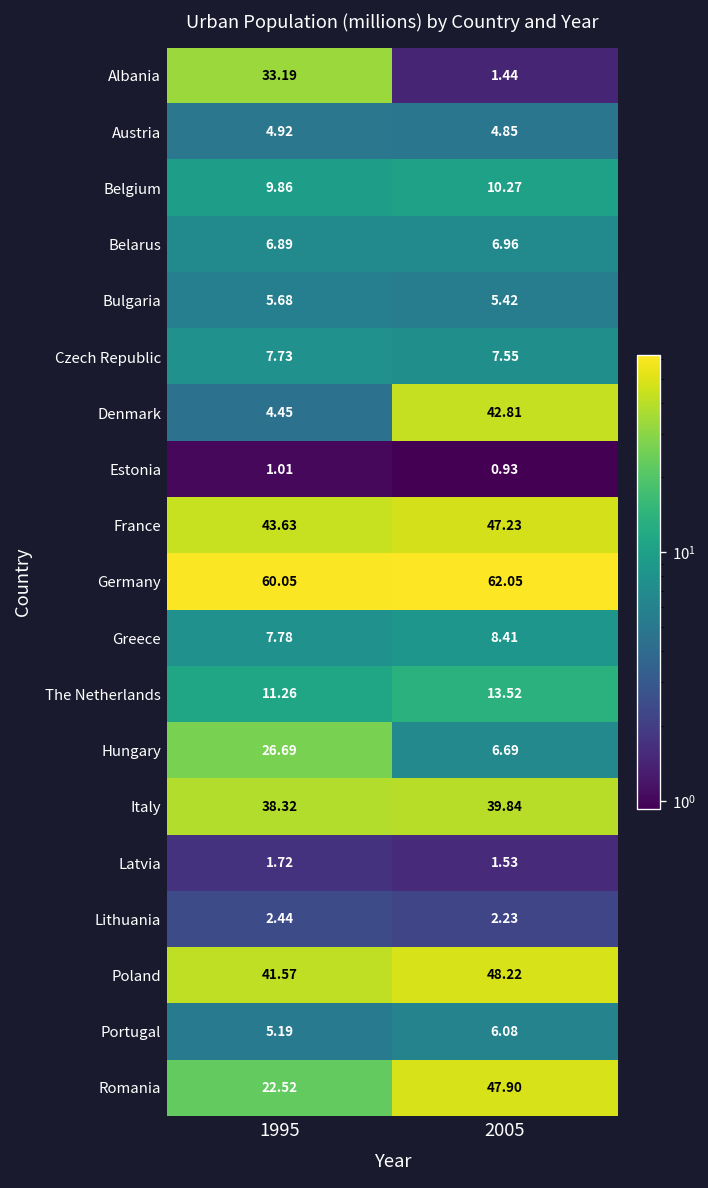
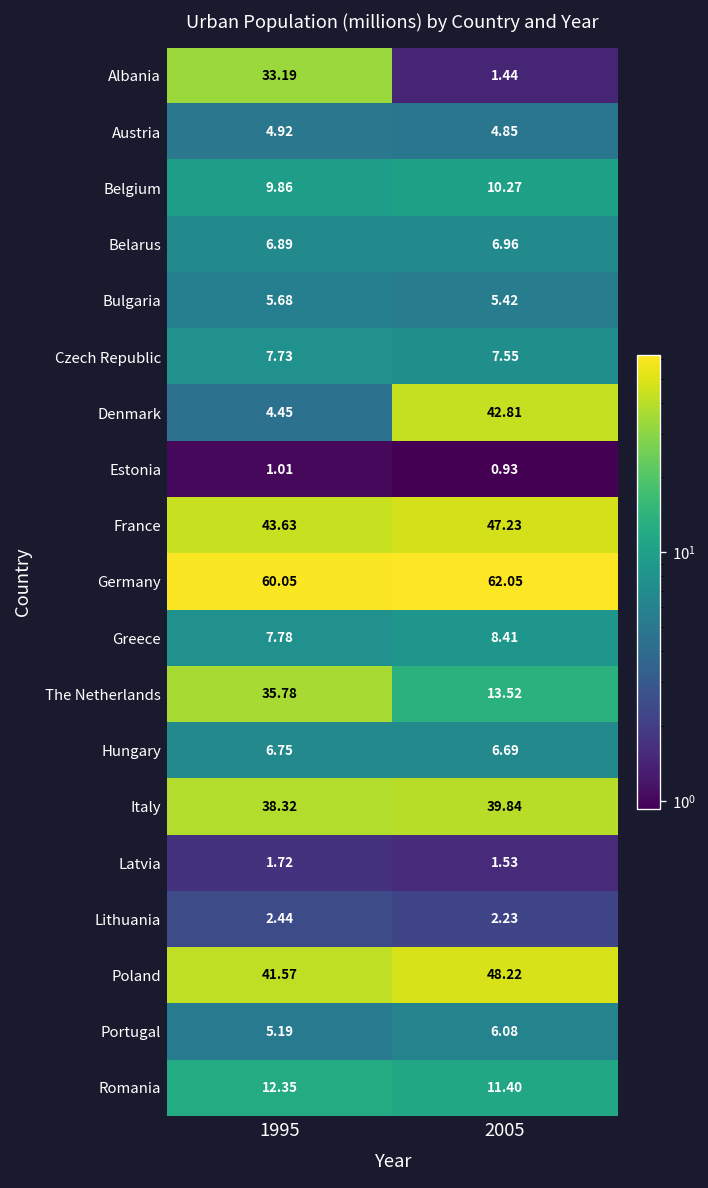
  {
    "Albania": {
      "1995": 33.19,
      "2005": 1.44
    },
    "Austria": {
      "1995": 4.92,
      "2005": 4.85
    },
    "Belgium": {
      "1995": 9.86,
      "2005": 10.27
    },
    "Belarus": {
      "1995": 6.89,
      "2005": 6.96
    },
    "Bulgaria": {
      "1995": 5.68,
      "2005": 5.42
    },
    "Czech Republic": {
      "1995": 7.73,
      "2005": 7.55
    },
    "Denmark": {
      "1995": 4.45,
      "2005": 42.81
    },
    "Estonia": {
      "1995": 1.01,
      "2005": 0.93
    },
    "France": {
      "1995": 43.63,
      "2005": 47.23
    },
    "Germany": {
      "1995": 60.05,
      "2005": 62.05
    },
    "Greece": {
      "1995": 7.78,
      "2005": 8.41
    },
    "The Netherlands": {
-     "1995": 11.26,
+     "1995": 35.78,
      "2005": 13.52
    },
    "Hungary": {
-     "1995": 26.69,
+     "1995": 6.75,
      "2005": 6.69
    },
    "Italy": {
      "1995": 38.32,
      "2005": 39.84
    },
    "Latvia": {
      "1995": 1.72,
      "2005": 1.53
    },
    "Lithuania": {
      "1995": 2.44,
      "2005": 2.23
    },
    "Poland": {
      "1995": 41.57,
      "2005": 48.22
    },
    "Portugal": {
      "1995": 5.19,
      "2005": 6.08
    },
    "Romania": {
-     "1995": 22.52,
-     "2005": 47.90
+     "1995": 12.35,
+     "2005": 11.40
    }
  }
